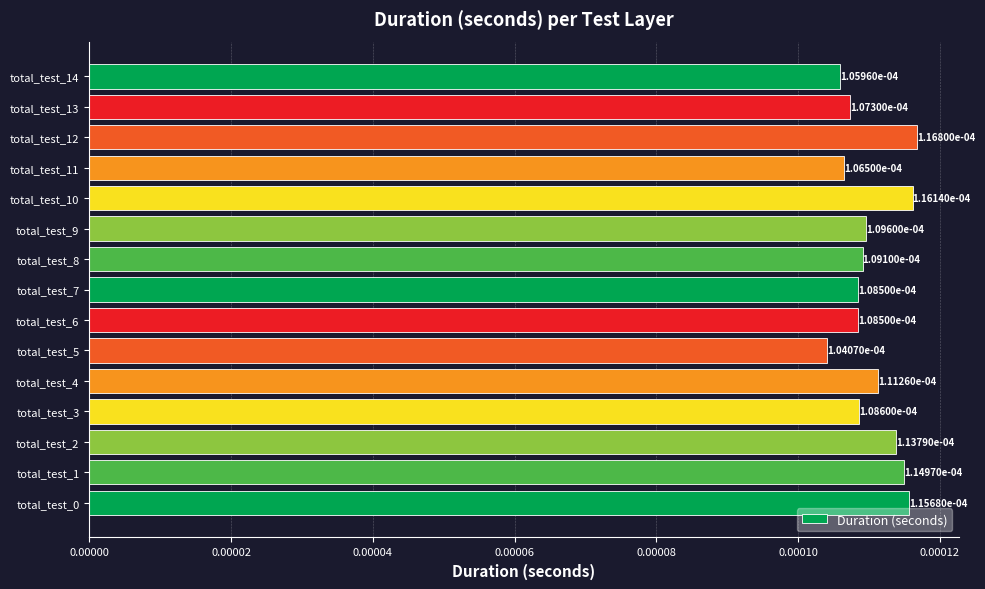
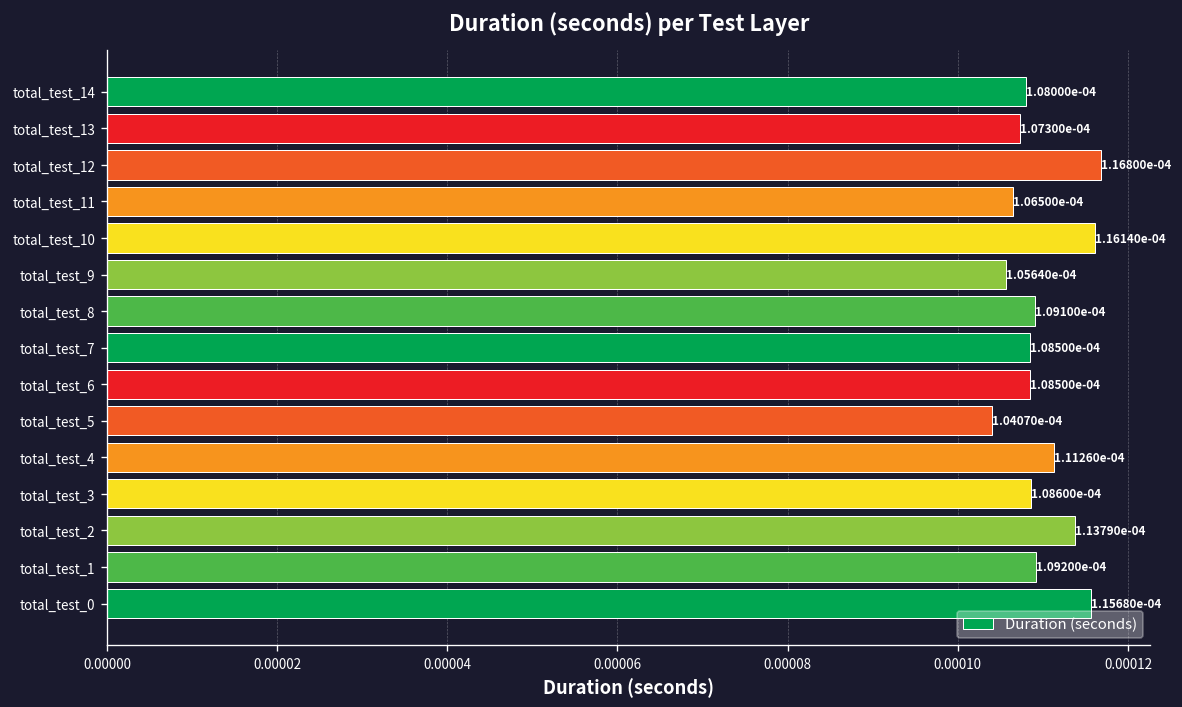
  {
-   "total_test_14": "1.05960e-04",
+   "total_test_14": "1.08000e-04",
    "total_test_13": "1.07300e-04",
    "total_test_12": "1.16800e-04",
    "total_test_11": "1.06500e-04",
    "total_test_10": "1.16140e-04",
-   "total_test_9": "1.09600e-04",
+   "total_test_9": "1.05640e-04",
    "total_test_8": "1.09100e-04",
    "total_test_7": "1.08500e-04",
    "total_test_6": "1.08500e-04",
    "total_test_5": "1.04070e-04",
    "total_test_4": "1.11260e-04",
    "total_test_3": "1.08600e-04",
    "total_test_2": "1.13790e-04",
-   "total_test_1": "1.14970e-04",
+   "total_test_1": "1.09200e-04",
    "total_test_0": "1.15680e-04"
  }
